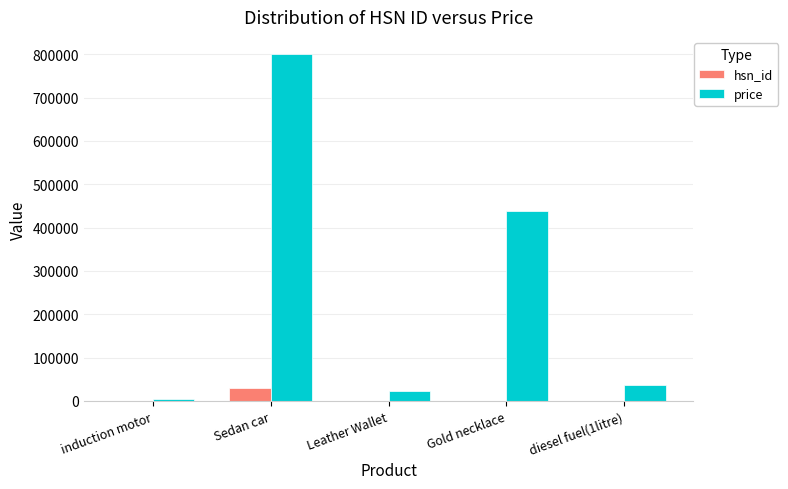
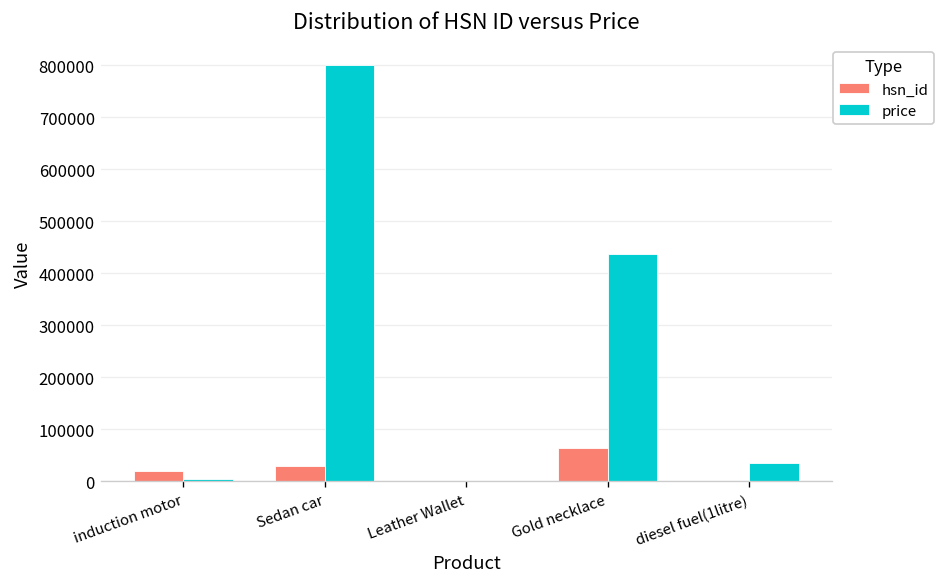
  {
    "hsn_id": {
-     "induction motor": 0,
+     "induction motor": 20000,
      "Sedan car": 30000,
-     "Gold necklace": 0
+     "Gold necklace": 60000
    },
    "price": {
      "Sedan car": 800000,
-     "Leather Wallet": 20000,
+     "Leather Wallet": 0,
      "Gold necklace": 440000,
      "diesel fuel(1litre)": 40000
    }
  }
